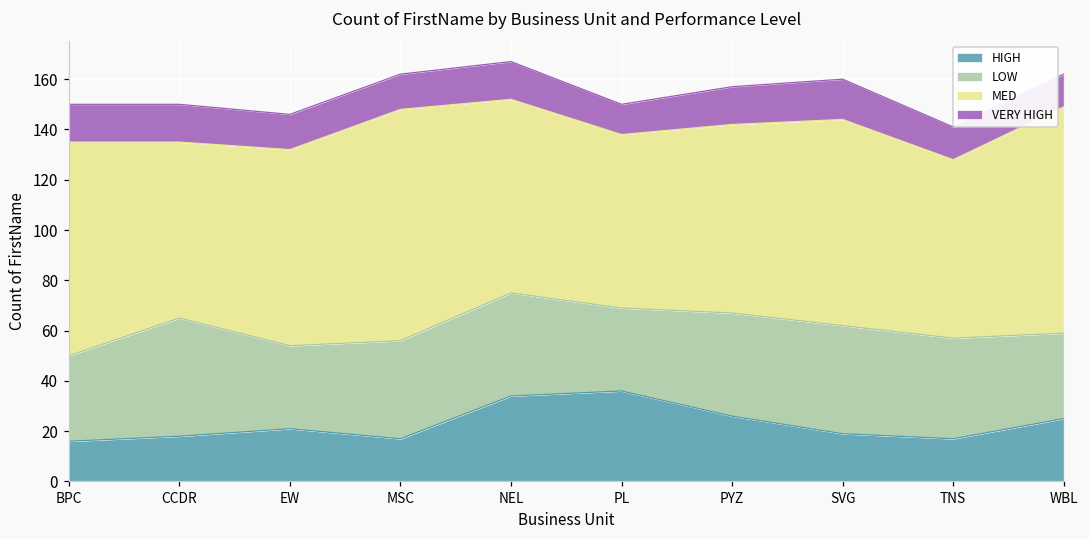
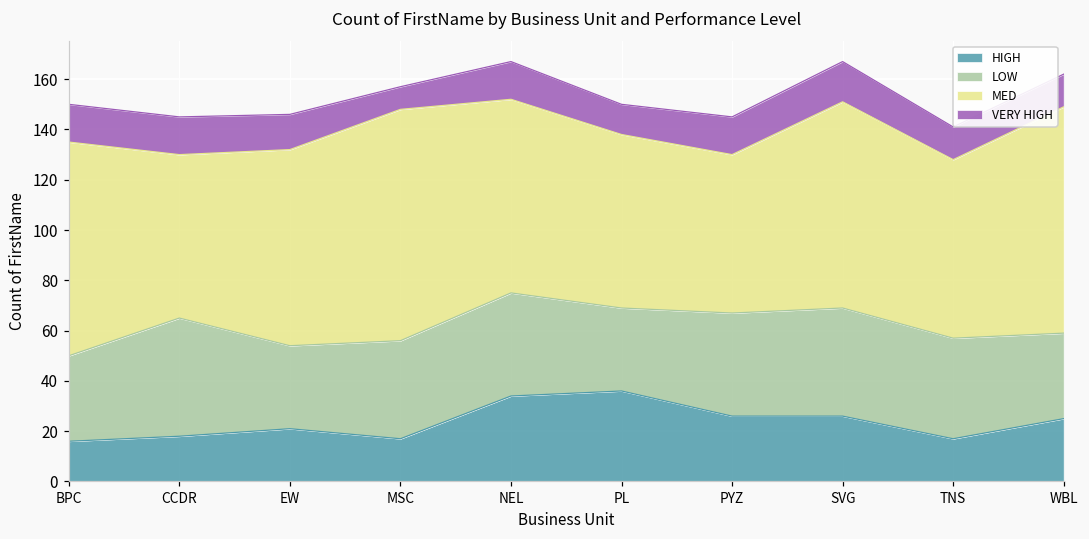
  {
    "HIGH": {
      "BPC": 16,
      "CCDR": 18,
      "EW": 21,
      "MSC": 17,
      "NEL": 34,
      "PL": 36,
      "PYZ": 26,
-     "SVG": 19,
+     "SVG": 26,
      "TNS": 17,
      "WBL": 25
    },
    "LOW": {
      "BPC": 34,
      "CCDR": 47,
      "EW": 33,
      "MSC": 39,
      "NEL": 41,
      "PL": 33,
      "PYZ": 41,
      "SVG": 43,
      "TNS": 40,
      "WBL": 34
    },
    "MED": {
      "BPC": 85,
-     "CCDR": 70,
+     "CCDR": 65,
      "EW": 78,
      "MSC": 92,
      "NEL": 77,
      "PL": 69,
-     "PYZ": 75,
+     "PYZ": 63,
      "SVG": 82,
      "TNS": 71,
      "WBL": 90
    },
    "VERY HIGH": {
      "BPC": 15,
      "CCDR": 15,
      "EW": 14,
-     "MSC": 14,
+     "MSC": 9,
      "NEL": 15,
      "PL": 12,
      "PYZ": 15,
      "SVG": 16,
      "TNS": 13,
      "WBL": 13
    }
  }
